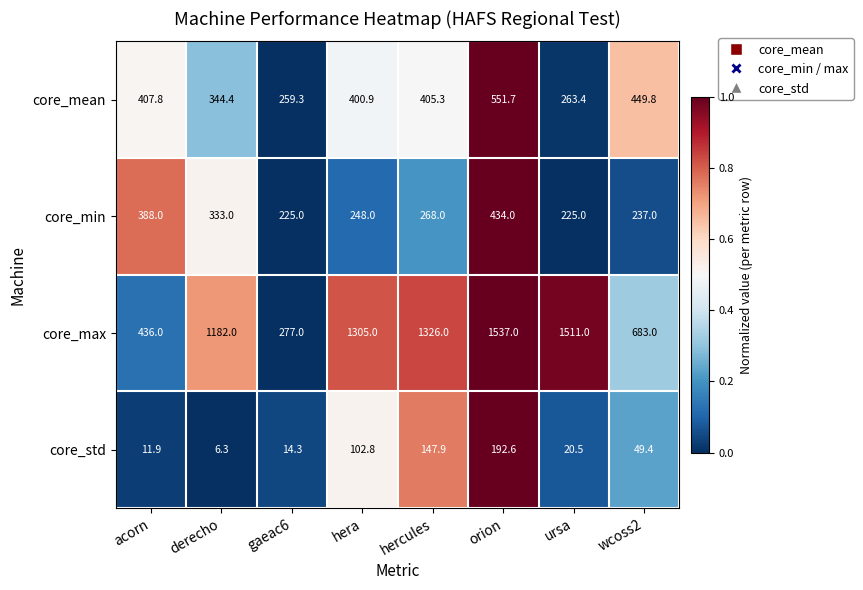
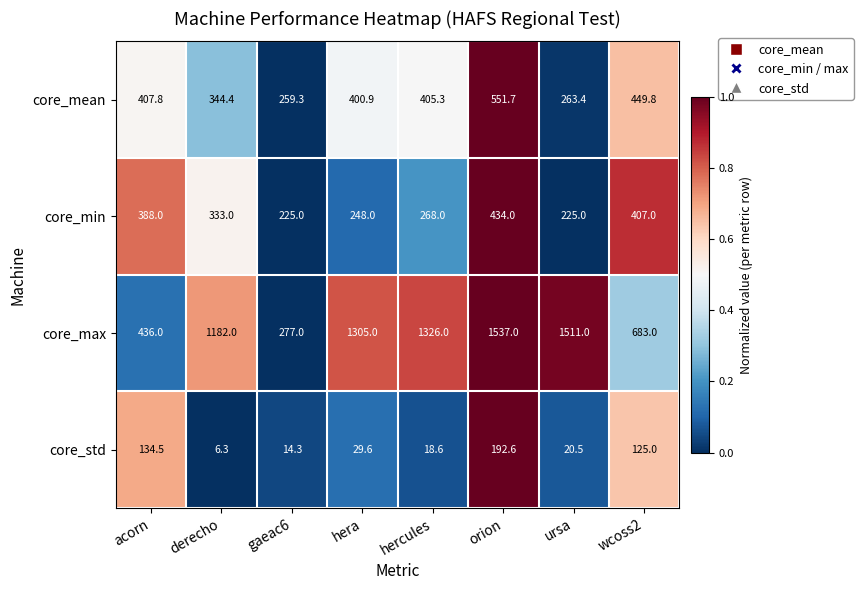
  {
    "core_mean": {
      "acorn": 407.8,
      "derecho": 344.4,
      "gaeac6": 259.3,
      "hera": 400.9,
      "hercules": 405.3,
      "orion": 551.7,
      "ursa": 263.4,
      "wcoss2": 449.8
    },
    "core_min": {
      "acorn": 388.0,
      "derecho": 333.0,
      "gaeac6": 225.0,
      "hera": 248.0,
      "hercules": 268.0,
      "orion": 434.0,
      "ursa": 225.0,
-     "wcoss2": 237.0
+     "wcoss2": 407.0
    },
    "core_max": {
      "acorn": 436.0,
      "derecho": 1182.0,
      "gaeac6": 277.0,
      "hera": 1305.0,
      "hercules": 1326.0,
      "orion": 1537.0,
      "ursa": 1511.0,
      "wcoss2": 683.0
    },
    "core_std": {
-     "acorn": 11.9,
+     "acorn": 134.5,
      "derecho": 6.3,
      "gaeac6": 14.3,
-     "hera": 102.8,
-     "hercules": 147.9,
+     "hera": 29.6,
+     "hercules": 18.6,
      "orion": 192.6,
      "ursa": 20.5,
-     "wcoss2": 49.4
+     "wcoss2": 125.0
    }
  }
